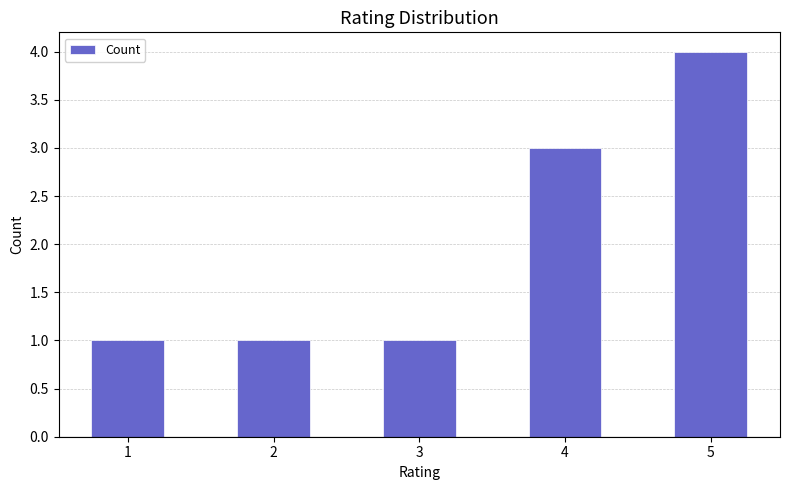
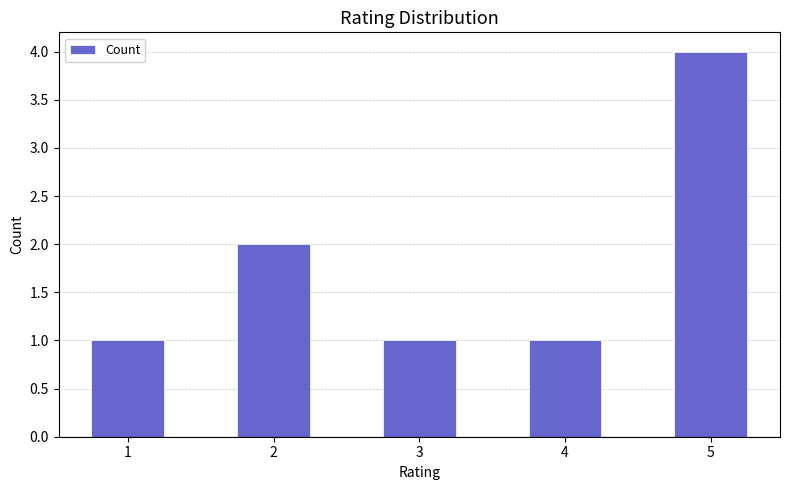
  {
    "1": 1,
-   "2": 1,
+   "2": 2,
    "3": 1,
-   "4": 3,
+   "4": 1,
    "5": 4
  }
